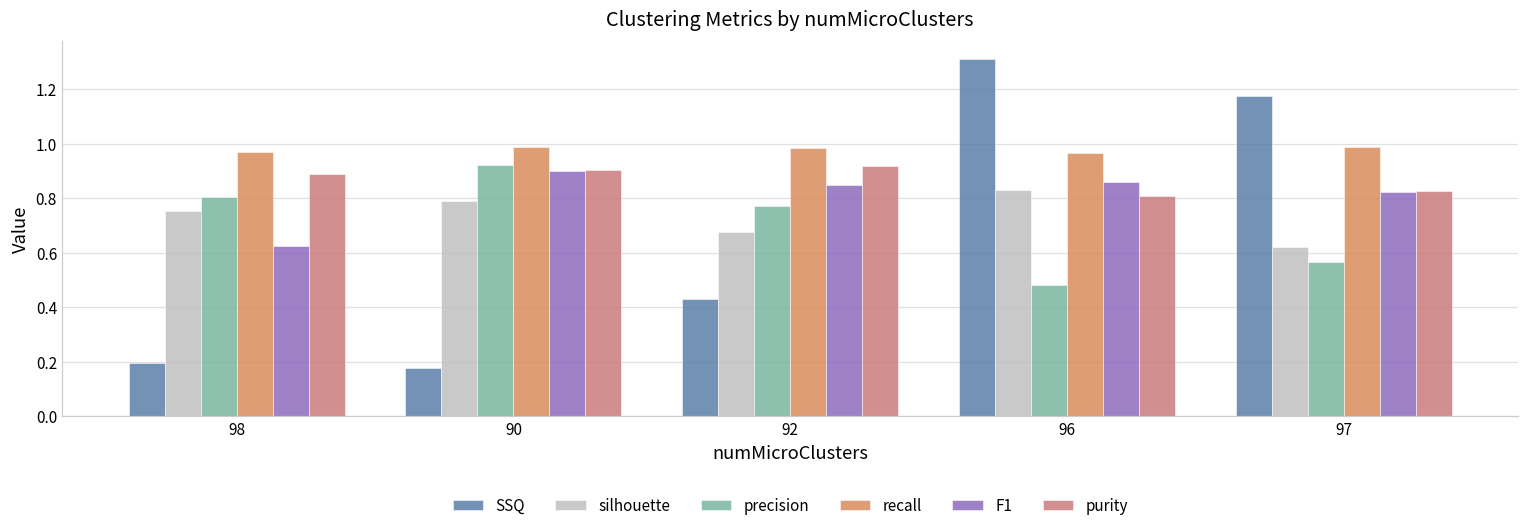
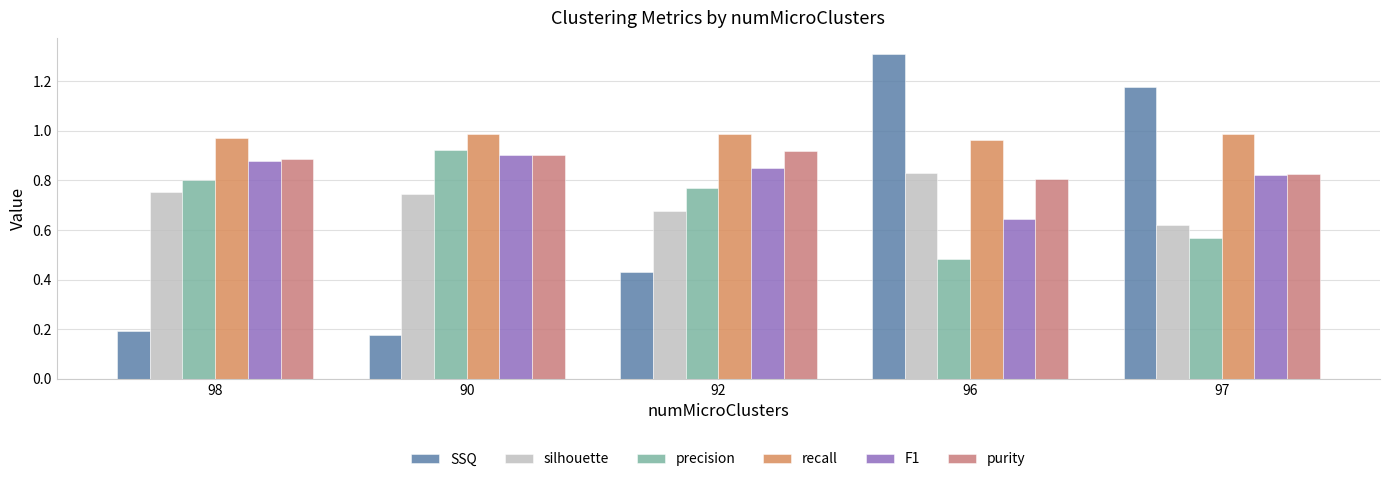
  {
    "SSQ": {
      "98": 0.19,
      "90": 0.18,
      "92": 0.43,
      "96": 1.31,
      "97": 1.18
    },
    "silhouette": {
      "98": 0.75,
-     "90": 0.79,
+     "90": 0.75,
      "92": 0.68,
      "96": 0.83,
      "97": 0.62
    },
    "precision": {
      "98": 0.80,
      "90": 0.92,
      "92": 0.77,
      "96": 0.48,
      "97": 0.57
    },
    "F1": {
-     "98": 0.62,
+     "98": 0.88,
      "90": 0.90,
      "92": 0.85,
-     "96": 0.86,
+     "96": 0.64,
      "97": 0.82
    }
  }
